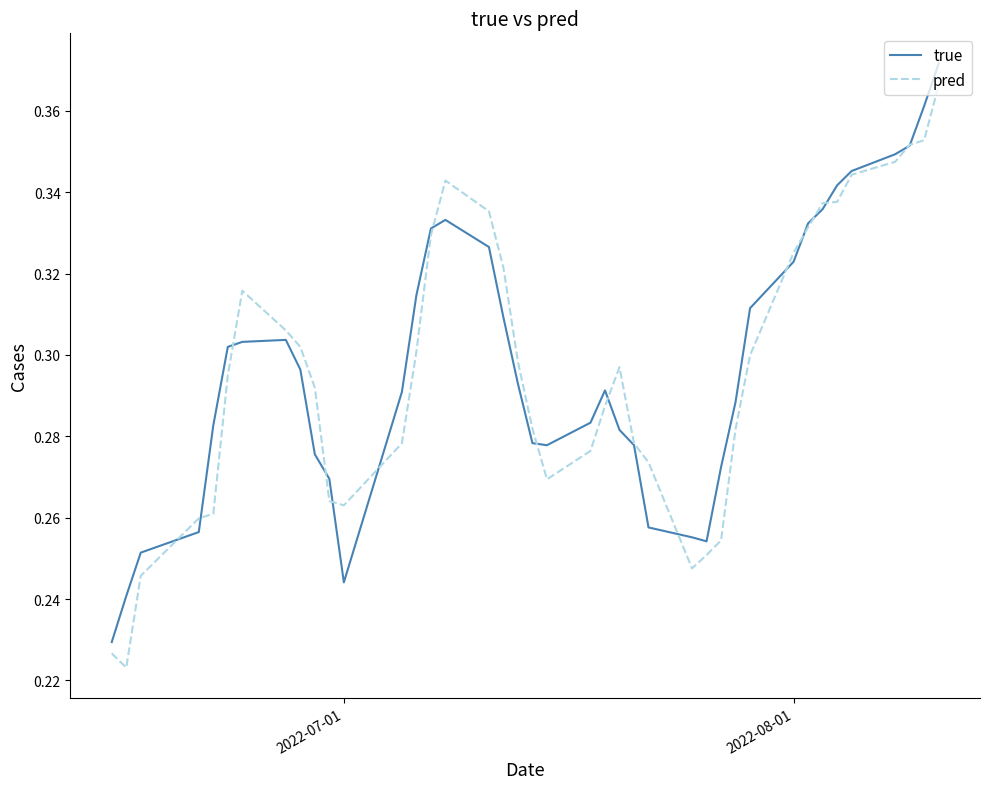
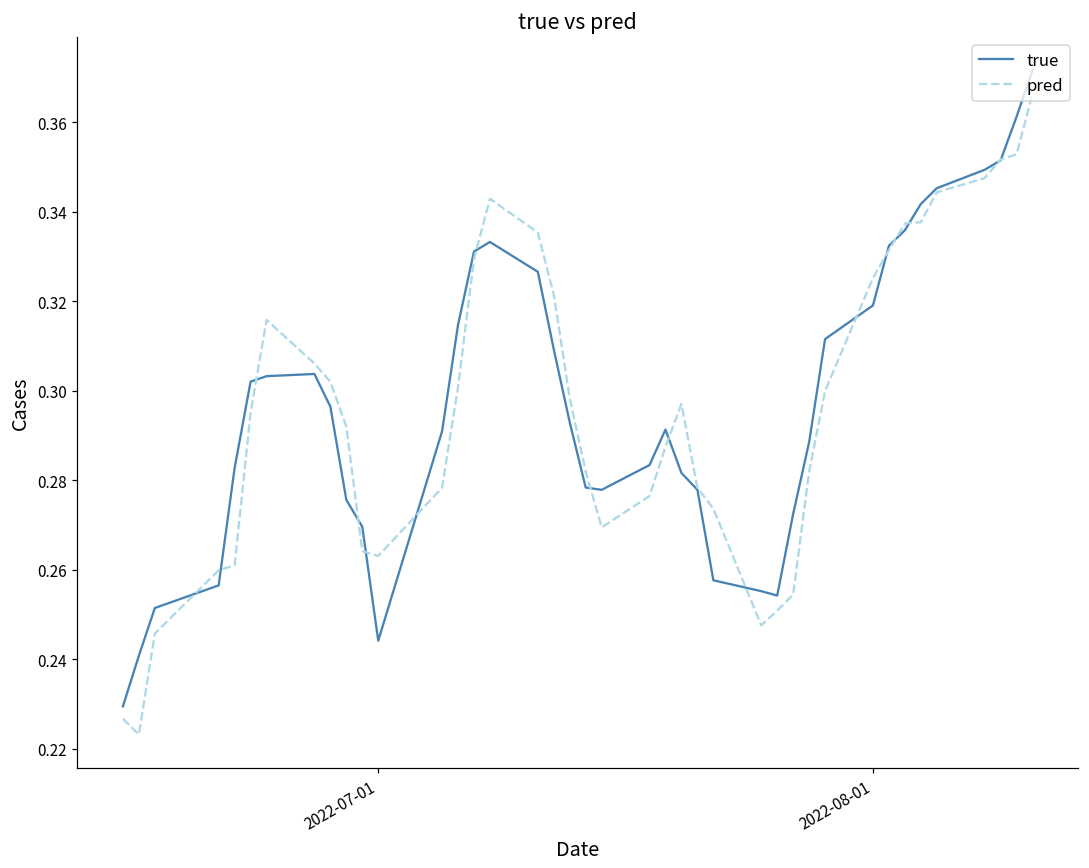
  {
    "true": {
      "2022-07-01": 0.244,
-     "2022-08-01": 0.323
+     "2022-08-01": 0.319
    },
    "pred": {
      "2022-07-01": 0.263,
      "2022-08-01": 0.325
    }
  }
